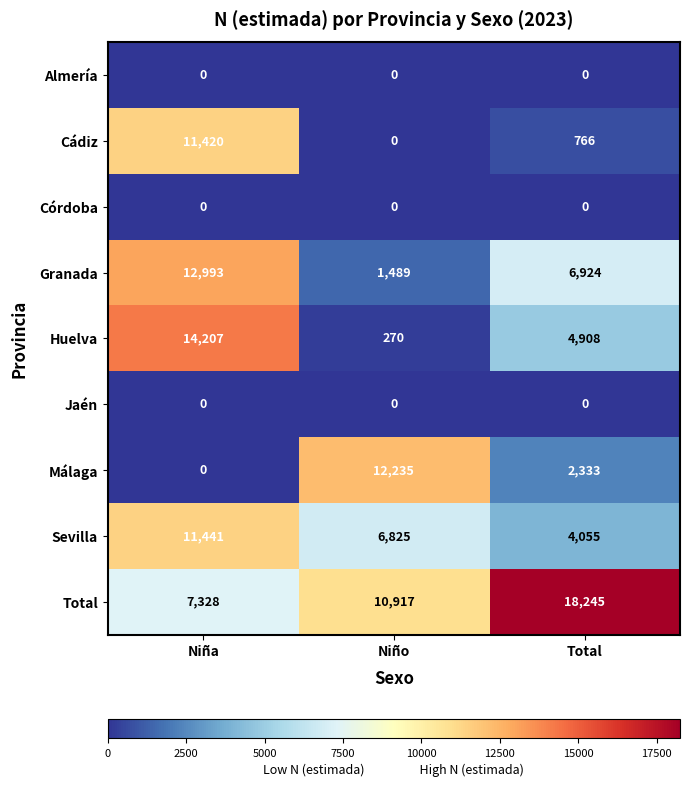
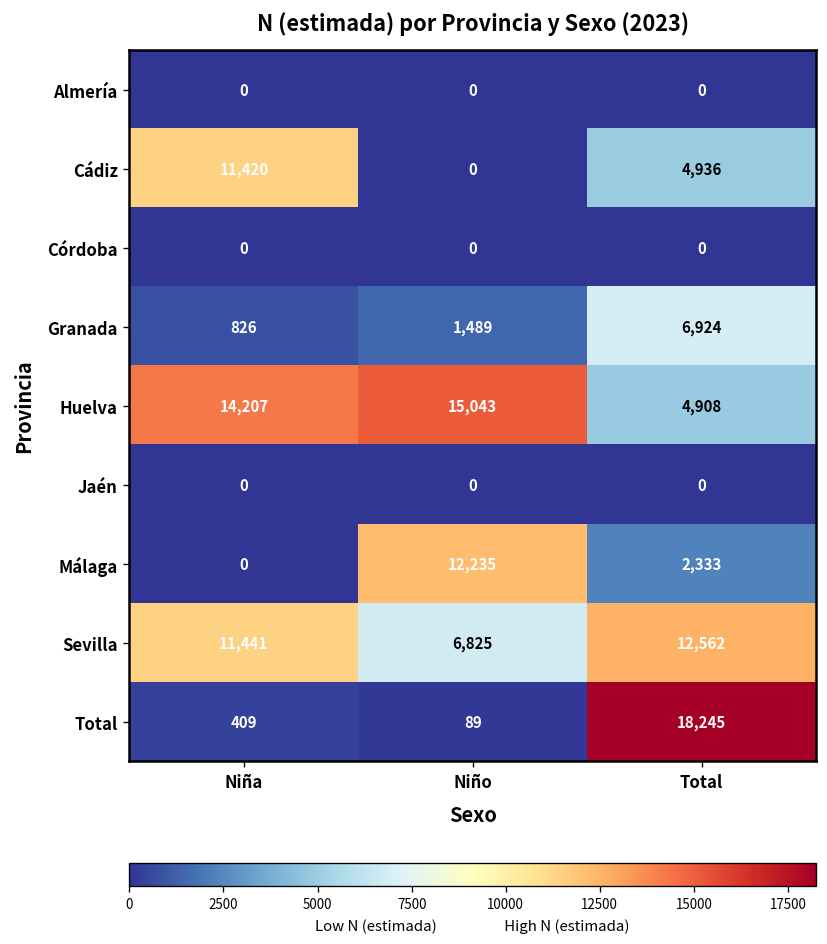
  {
    "Almería": {
      "Niña": "0",
      "Niño": "0",
      "Total": "0"
    },
    "Cádiz": {
      "Niña": "11,420",
      "Niño": "0",
-     "Total": "766"
+     "Total": "4,936"
    },
    "Córdoba": {
      "Niña": "0",
      "Niño": "0",
      "Total": "0"
    },
    "Granada": {
-     "Niña": "12,993",
+     "Niña": "826",
      "Niño": "1,489",
      "Total": "6,924"
    },
    "Huelva": {
      "Niña": "14,207",
-     "Niño": "270",
+     "Niño": "15,043",
      "Total": "4,908"
    },
    "Jaén": {
      "Niña": "0",
      "Niño": "0",
      "Total": "0"
    },
    "Málaga": {
      "Niña": "0",
      "Niño": "12,235",
      "Total": "2,333"
    },
    "Sevilla": {
      "Niña": "11,441",
      "Niño": "6,825",
-     "Total": "4,055"
+     "Total": "12,562"
    },
    "Total": {
-     "Niña": "7,328",
-     "Niño": "10,917",
+     "Niña": "409",
+     "Niño": "89",
      "Total": "18,245"
    }
  }
